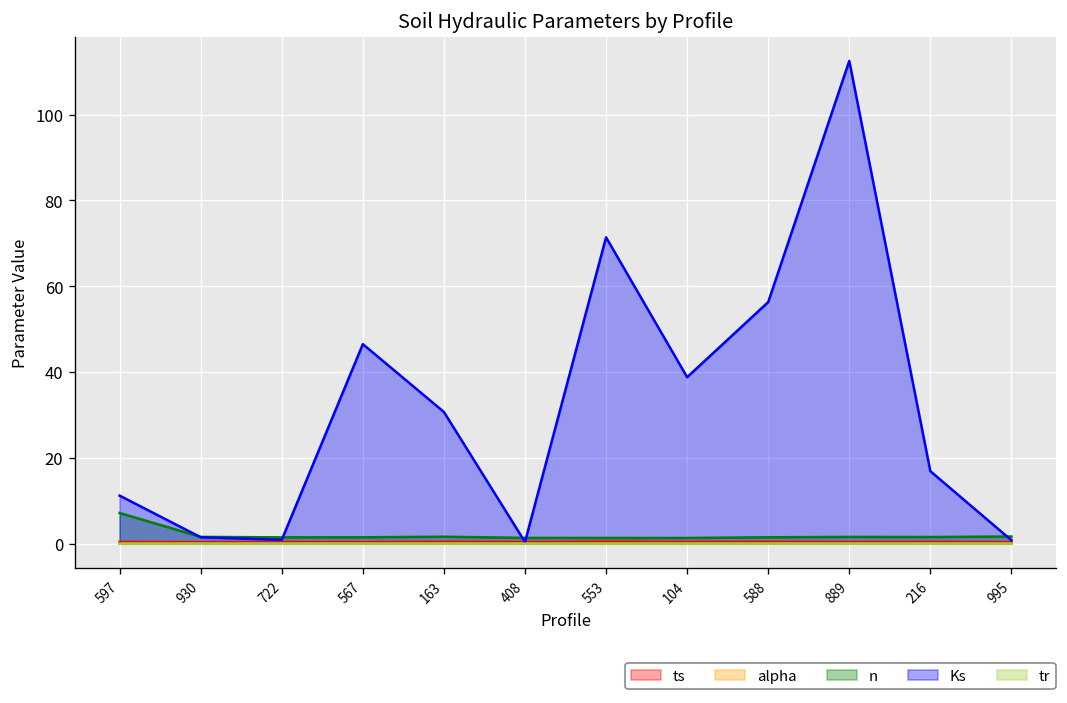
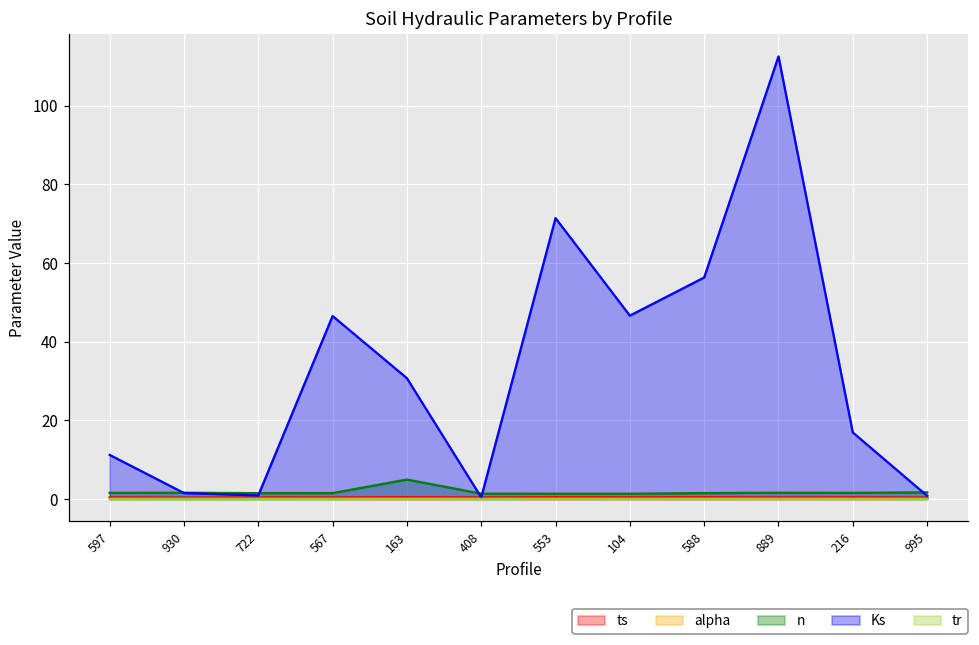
  {
    "n": {
-     "597": 7,
+     "597": 2,
      "567": 1,
-     "163": 2,
+     "163": 5,
      "408": 1,
      "553": 1,
      "104": 1,
      "588": 1,
      "889": 2,
      "216": 2,
      "995": 2
    },
    "Ks": {
      "597": 11,
      "567": 47,
      "163": 31,
      "553": 71,
-     "104": 39,
+     "104": 47,
      "588": 56,
      "889": 113,
      "216": 17
    }
  }
